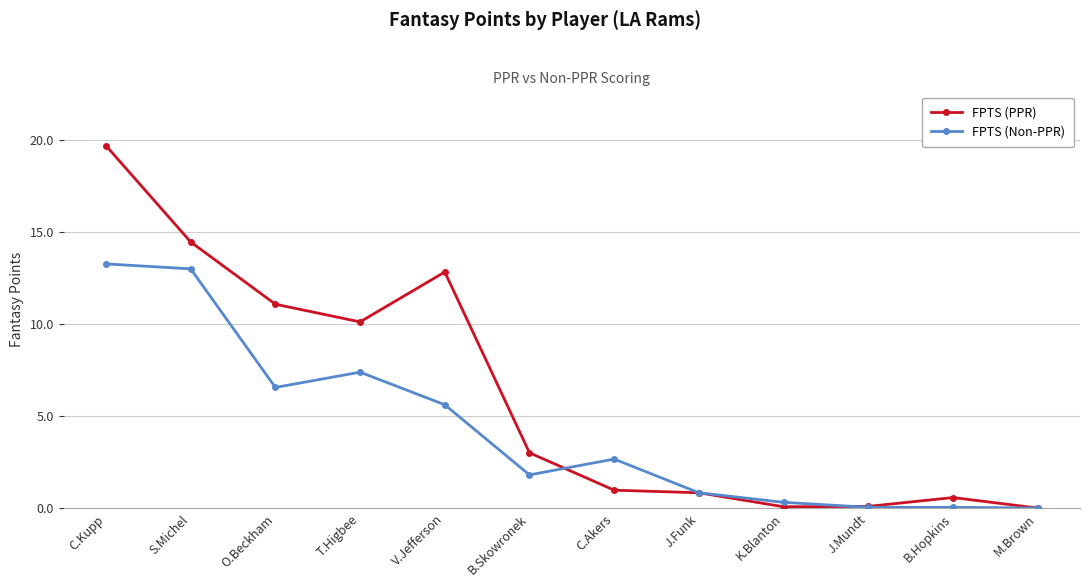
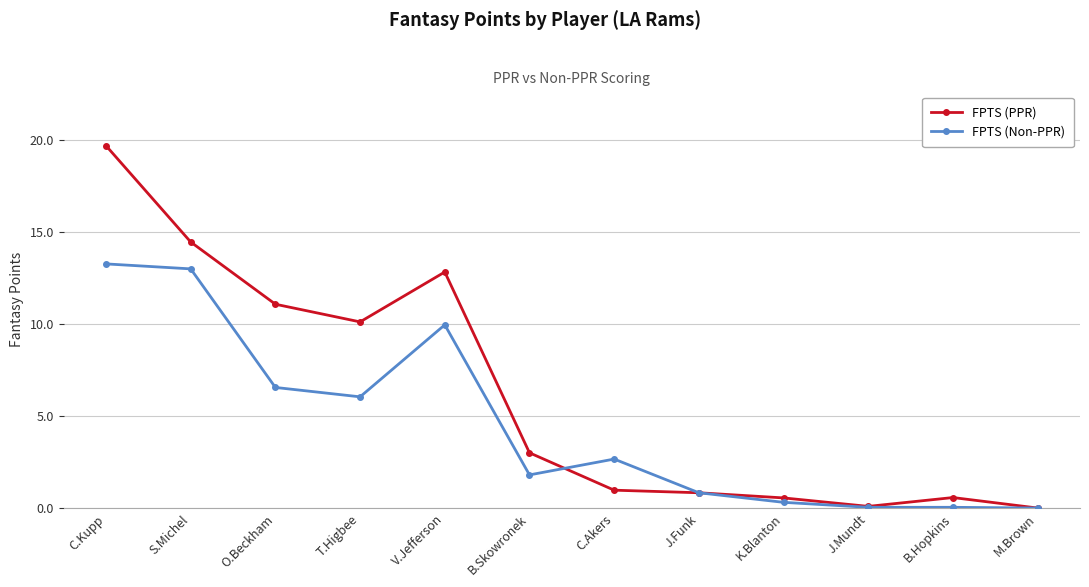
  {
    "FPTS (PPR)": {
      "C.Kupp": 19.7,
      "S.Michel": 14.5,
      "O.Beckham": 11.1,
      "T.Higbee": 10.1,
      "V.Jefferson": 12.8,
      "B.Skowronek": 3.0,
      "C.Akers": 1.0,
-     "K.Blanton": 0.1,
+     "K.Blanton": 0.6,
      "B.Hopkins": 0.6
    },
    "FPTS (Non-PPR)": {
      "C.Kupp": 13.3,
      "S.Michel": 13.0,
      "O.Beckham": 6.6,
-     "T.Higbee": 7.4,
-     "V.Jefferson": 5.6,
+     "T.Higbee": 6.1,
+     "V.Jefferson": 10.0,
      "B.Skowronek": 1.8,
      "C.Akers": 2.7,
      "K.Blanton": 0.3,
      "B.Hopkins": 0.1
    }
  }
